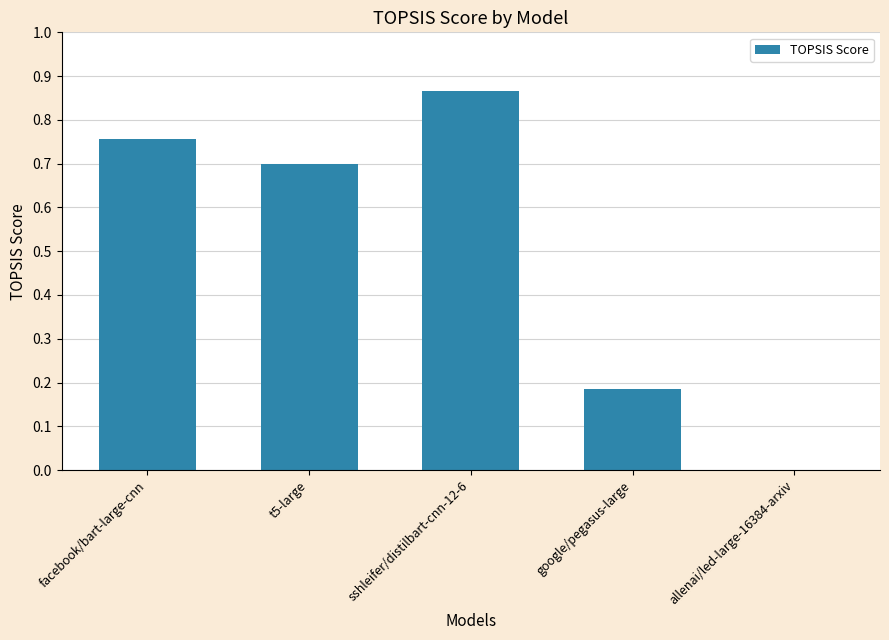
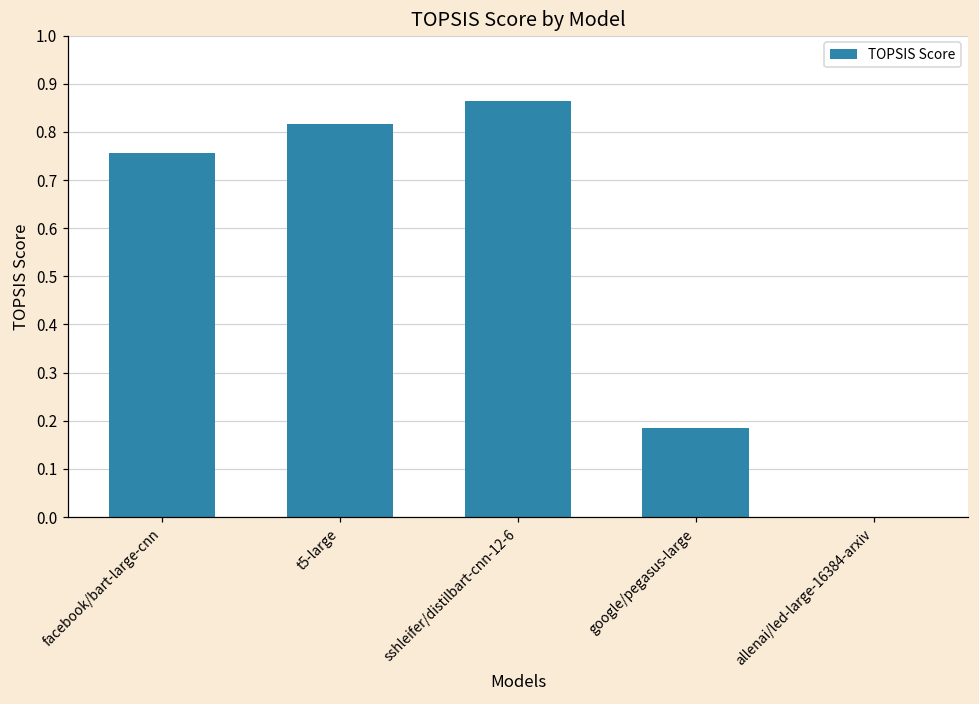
  {
    "facebook/bart-large-cnn": 0.76,
-   "t5-large": 0.70,
+   "t5-large": 0.82,
    "sshleifer/distilbart-cnn-12-6": 0.87,
    "google/pegasus-large": 0.19,
    "allenai/led-large-16384-arxiv": 0.00
  }
